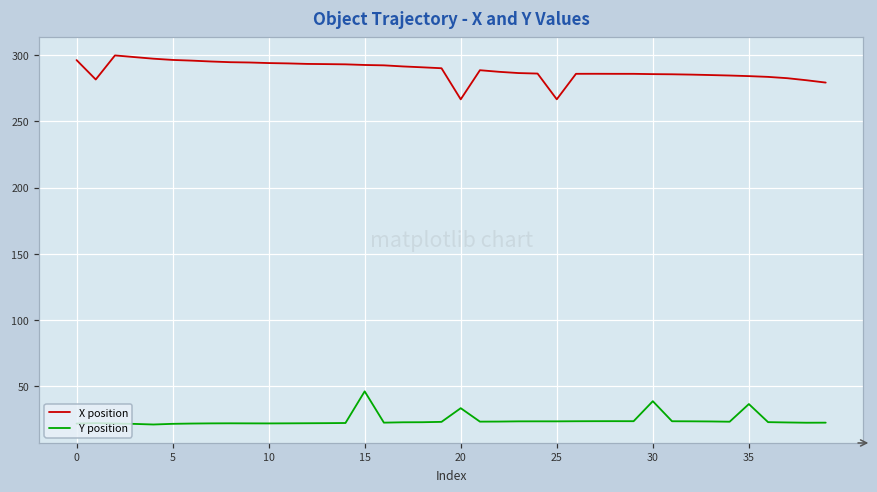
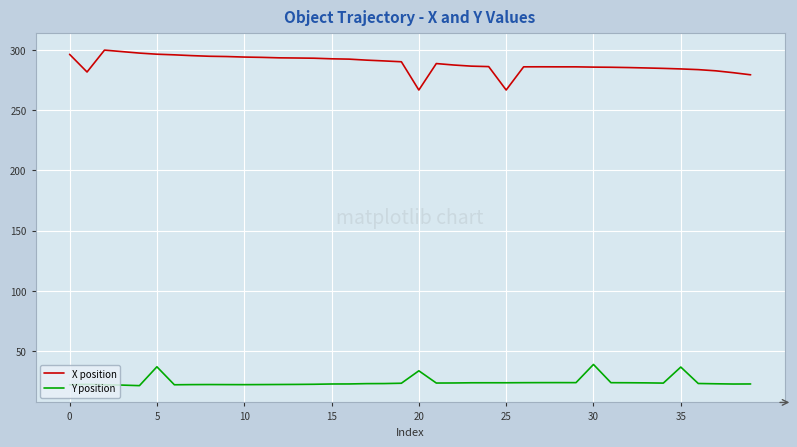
  {
    "X position": {
      "0": 296,
      "5": 296,
      "10": 294,
      "15": 293,
      "20": 267,
      "25": 267,
      "30": 286,
      "35": 284
    },
    "Y position": {
-     "5": 22,
+     "5": 37,
      "10": 22,
-     "15": 46,
+     "15": 23,
      "20": 34,
      "25": 24,
      "30": 39,
      "35": 37
    }
  }
